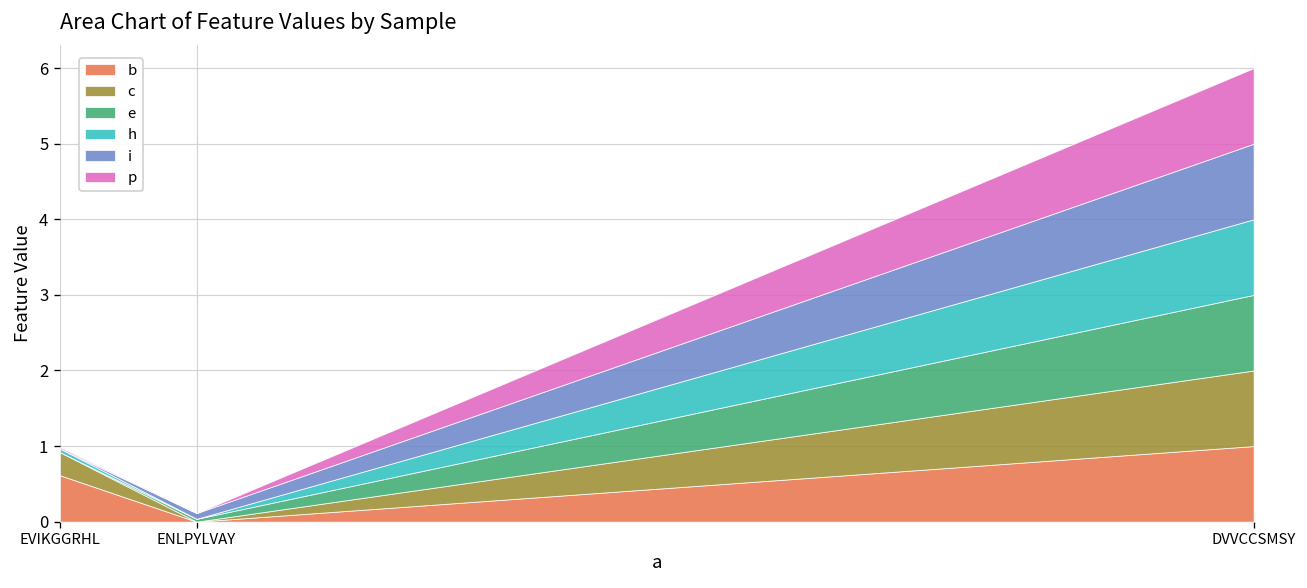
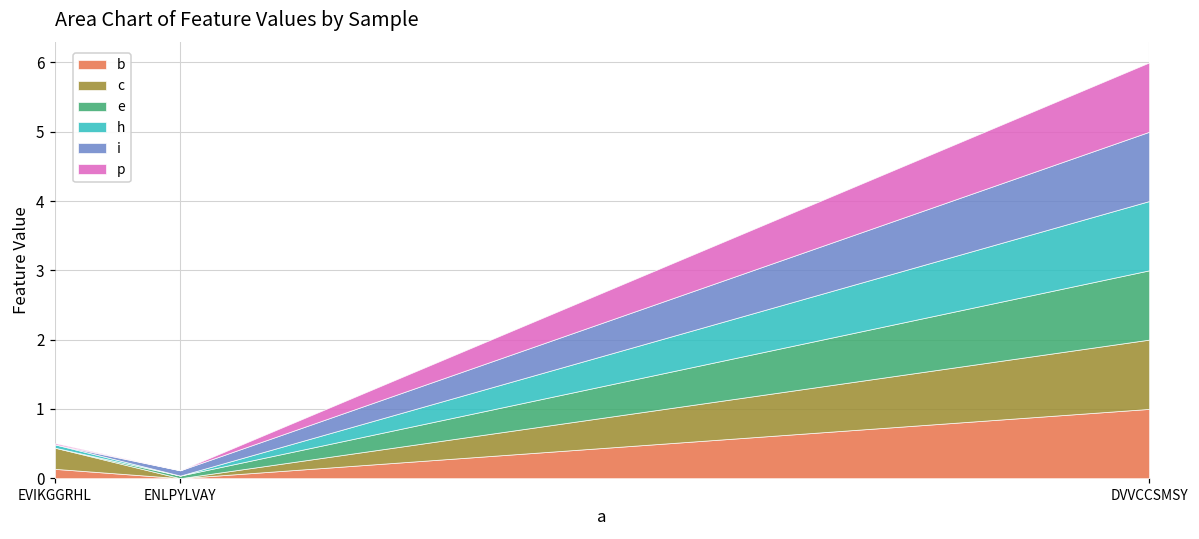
  {
    "b": {
-     "EVIKGGRHL": 0.6,
+     "EVIKGGRHL": 0.1,
      "DVVCCSMSY": 1.0
    },
    "c": {
      "DVVCCSMSY": 1.0
    },
    "e": {
      "DVVCCSMSY": 1.0
    },
    "h": {
      "DVVCCSMSY": 1.0
    },
    "i": {
      "DVVCCSMSY": 1.0
    },
    "p": {
      "DVVCCSMSY": 1.0
    }
  }
